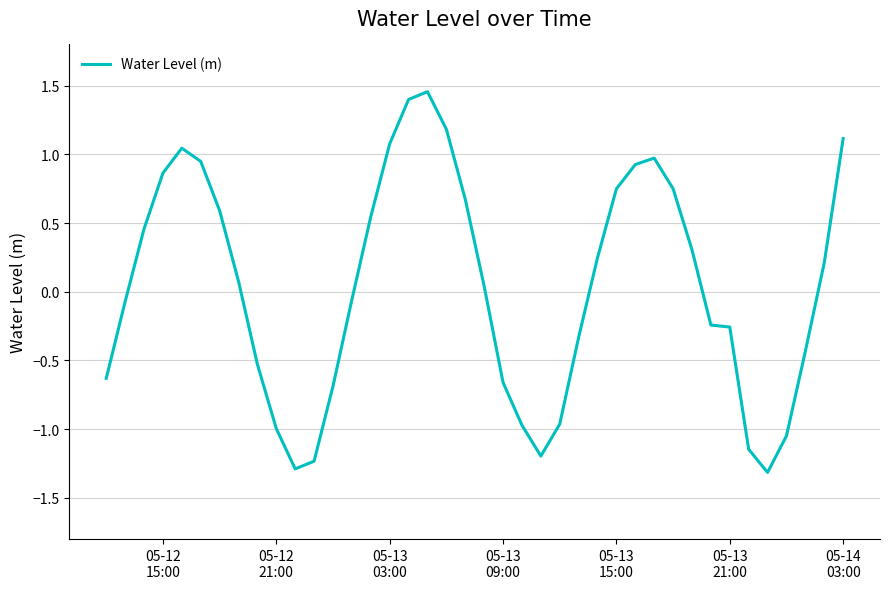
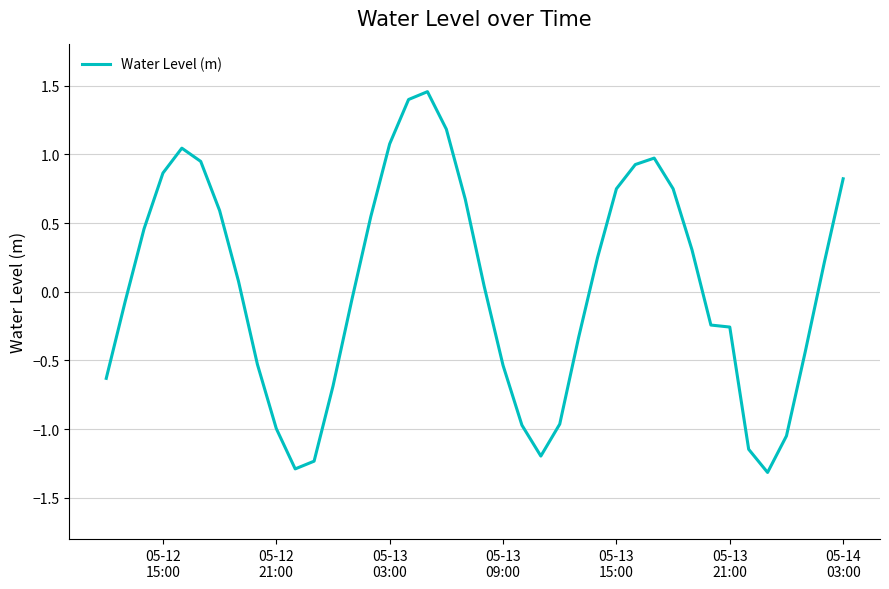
  {
    "05-12 15:00": 0.86,
    "05-12 21:00": -1.00,
    "05-13 03:00": 1.08,
-   "05-13 09:00": -0.66,
+   "05-13 09:00": -0.54,
    "05-13 15:00": 0.75,
    "05-13 21:00": -0.26,
-   "05-14 03:00": 1.11
+   "05-14 03:00": 0.82
  }
